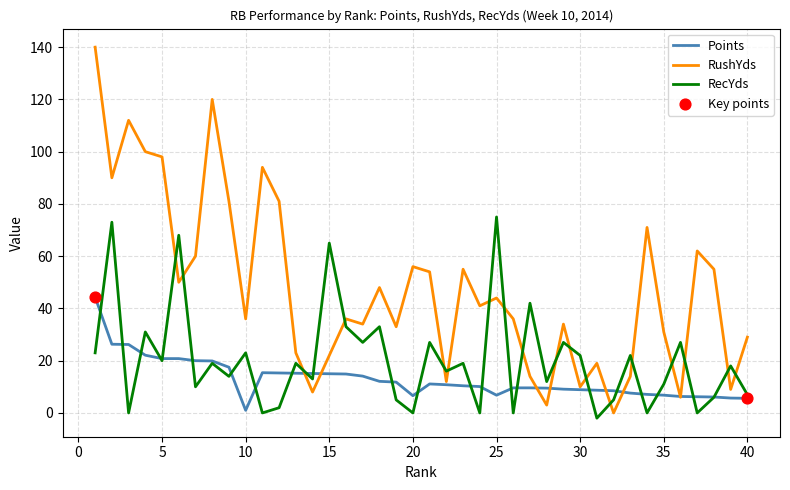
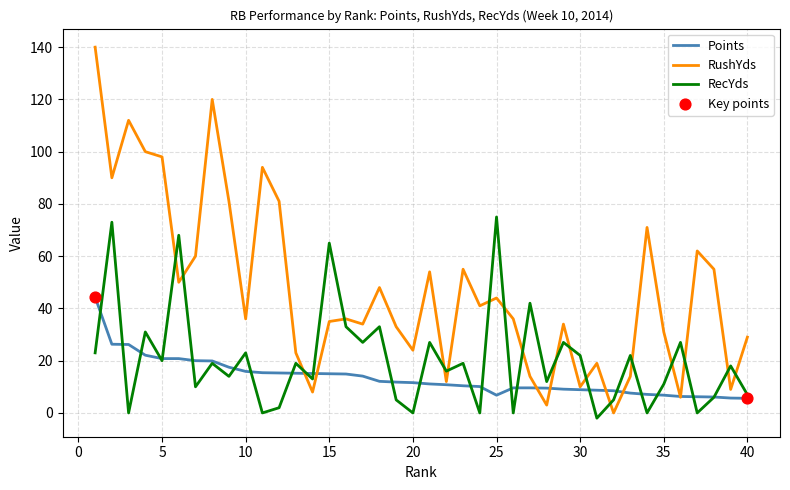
  {
    "Points": {
-     "10": 1,
+     "10": 16,
      "15": 15,
-     "20": 7,
+     "20": 12,
      "25": 7,
      "30": 9,
      "35": 7
    },
    "RushYds": {
      "5": 98,
      "10": 36,
-     "15": 22,
-     "20": 56,
+     "15": 35,
+     "20": 24,
      "25": 44,
      "30": 10,
      "35": 31,
      "40": 29
    },
    "RecYds": {
      "10": 23,
      "15": 65,
      "20": 0,
      "25": 75,
      "30": 22,
      "35": 11,
      "40": 7
    }
  }
